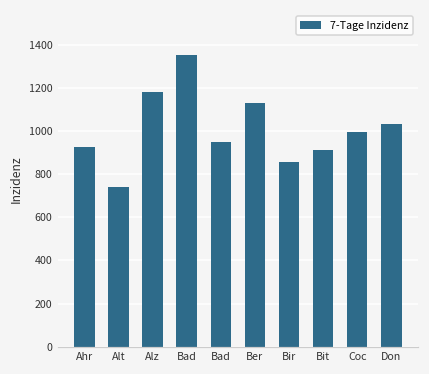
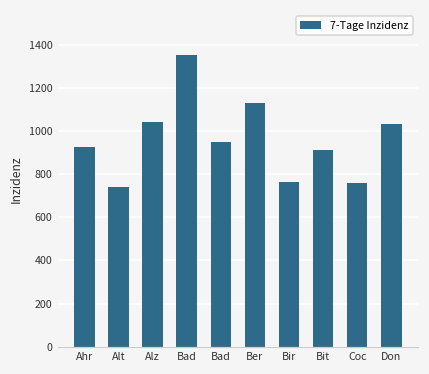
  {
    "Ahr": 930,
    "Alt": 740,
-   "Alz": 1180,
+   "Alz": 1040,
    "Ber": 1130,
-   "Bir": 860,
+   "Bir": 760,
    "Bit": 910,
-   "Coc": 1000,
+   "Coc": 760,
    "Don": 1030
  }
